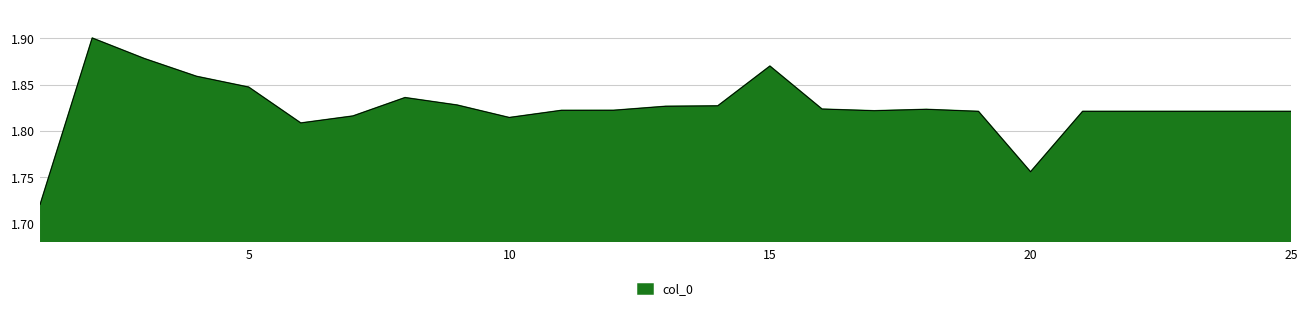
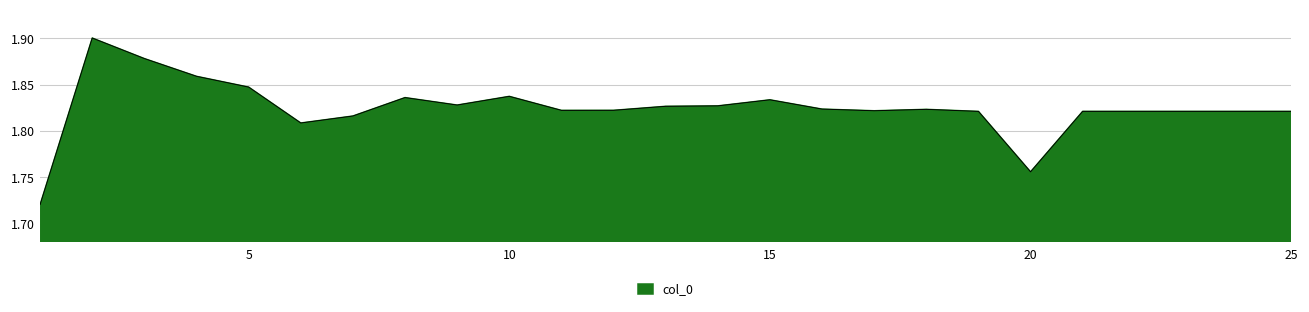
  {
    "5": 1.85,
-   "10": 1.81,
-   "15": 1.87,
+   "10": 1.84,
+   "15": 1.83,
    "20": 1.76,
    "25": 1.82
  }
